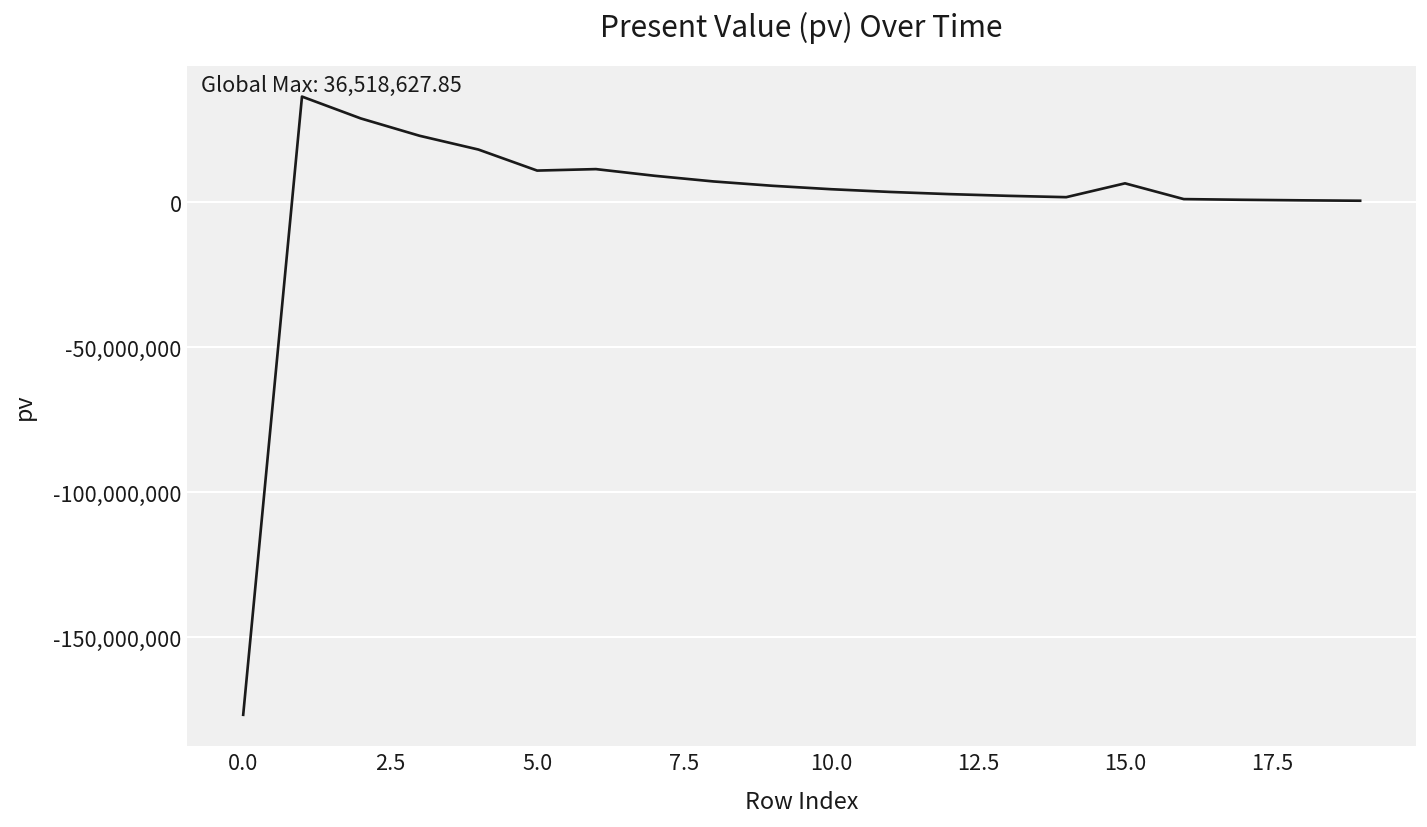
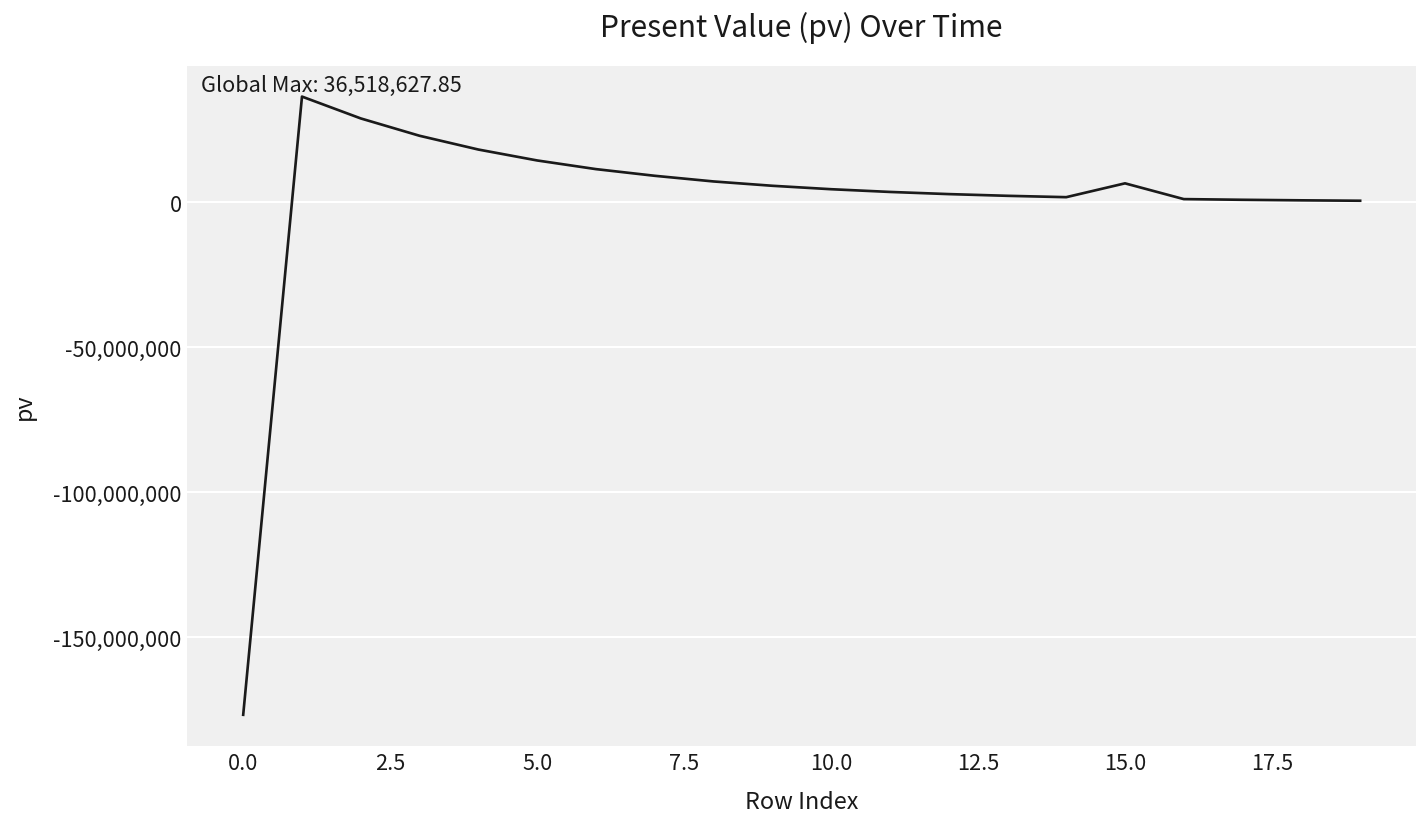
  {
    "0.0": "-177,000,000",
-   "5.0": "11,000,000",
+   "5.0": "14,000,000",
    "10.0": "5,000,000",
    "15.0": "7,000,000"
  }
